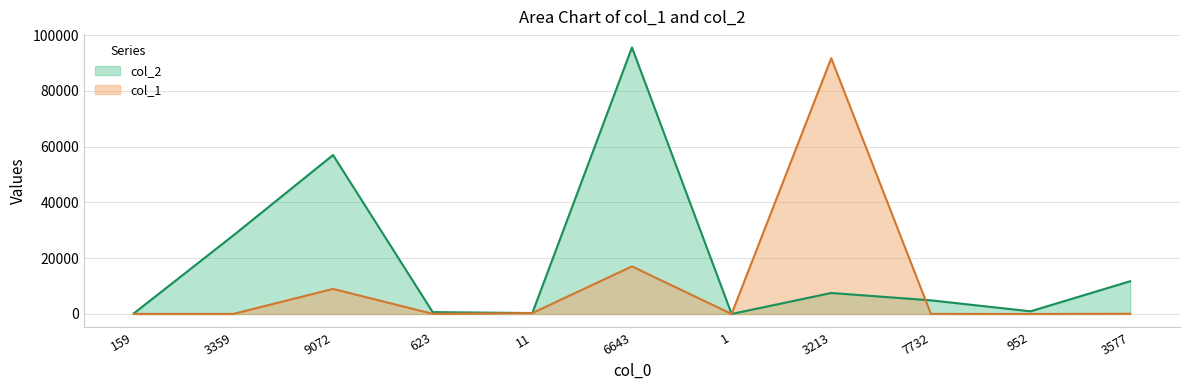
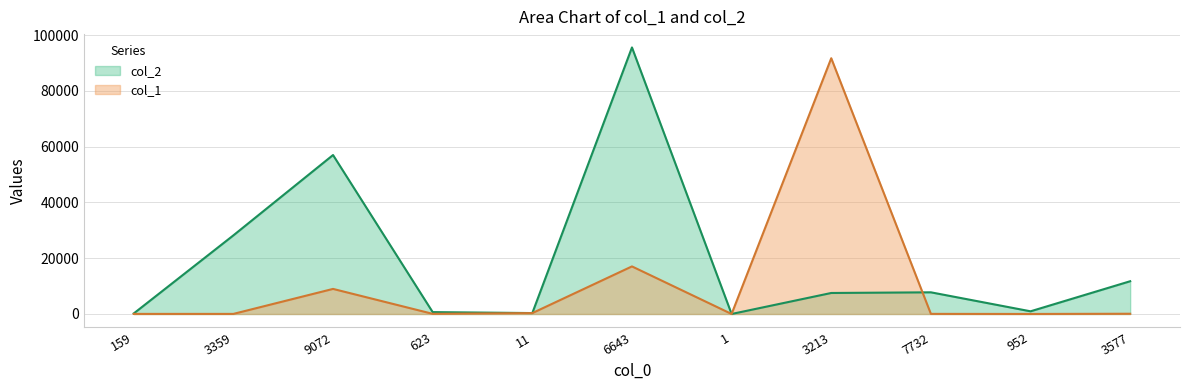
  {
    "col_2": {
      "3359": 28000,
      "9072": 57000,
      "6643": 96000,
      "3213": 8000,
-     "7732": 5000,
+     "7732": 8000,
      "952": 1000,
      "3577": 12000
    },
    "col_1": {
      "3359": 0,
      "9072": 9000,
      "6643": 17000,
      "3213": 92000,
      "7732": 0,
      "952": 0,
      "3577": 0
    }
  }
